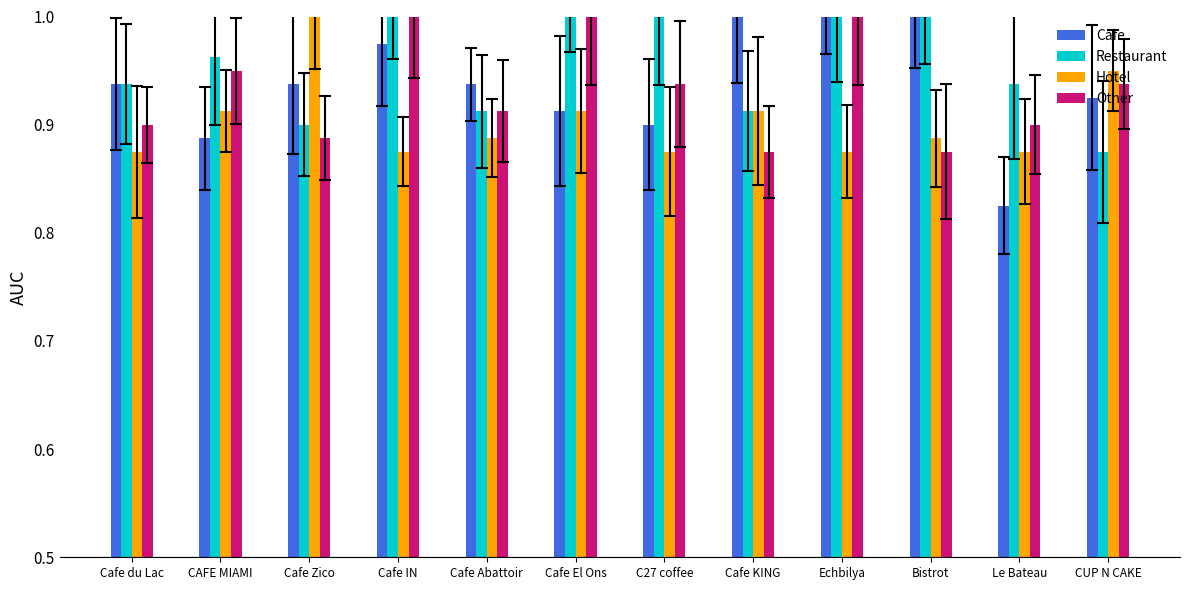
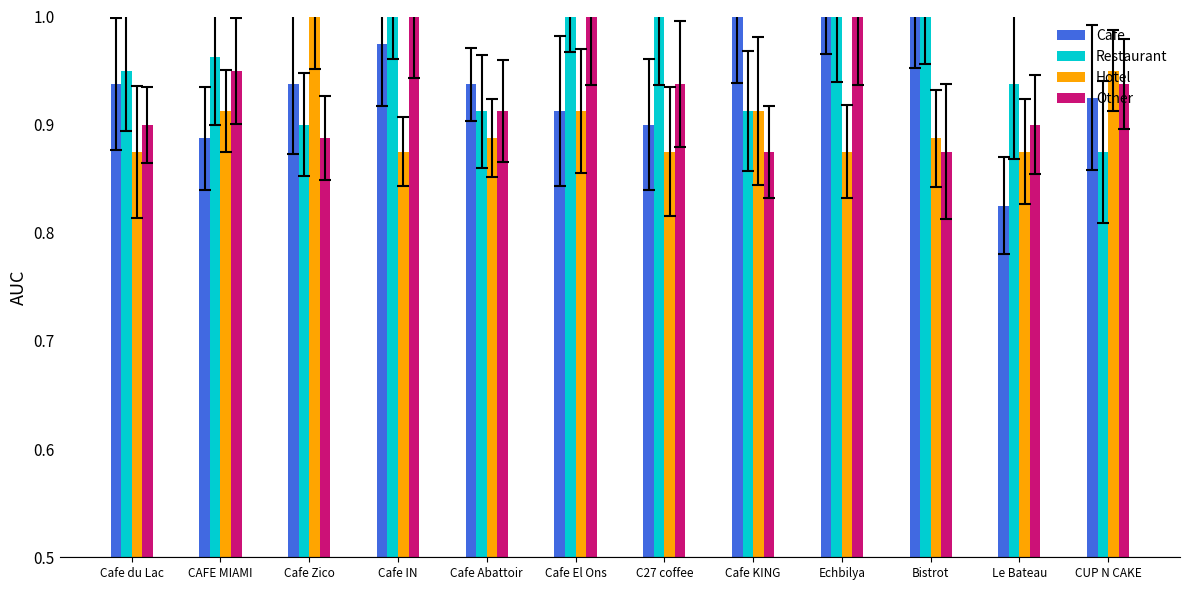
  {
    "Restaurant": {
-     "Cafe du Lac": 0.938,
+     "Cafe du Lac": 0.950,
      "CAFE MIAMI": 0.963,
      "Cafe Zico": 0.900,
      "Cafe IN": 1.000,
      "Cafe Abattoir": 0.913,
      "Cafe El Ons": 1.000,
      "C27 coffee": 1.000,
      "Cafe KING": 0.913,
      "Echbilya": 1.000,
      "Bistrot": 1.000,
      "Le Bateau": 0.938,
      "CUP N CAKE": 0.875
    },
    "Hotel": {
      "Cafe du Lac": 0.875,
      "CAFE MIAMI": 0.913,
      "Cafe Zico": 1.000,
      "Cafe IN": 0.875,
      "Cafe Abattoir": 0.888,
      "Cafe El Ons": 0.913,
      "C27 coffee": 0.875,
      "Cafe KING": 0.913,
      "Echbilya": 0.875,
      "Bistrot": 0.888,
      "Le Bateau": 0.875,
      "CUP N CAKE": 0.950
    },
    "Other": {
      "Cafe du Lac": 0.900,
      "CAFE MIAMI": 0.950,
      "Cafe Zico": 0.888,
      "Cafe IN": 1.000,
      "Cafe Abattoir": 0.913,
      "Cafe El Ons": 1.000,
      "C27 coffee": 0.938,
      "Cafe KING": 0.875,
      "Echbilya": 1.000,
      "Bistrot": 0.875,
      "Le Bateau": 0.900,
      "CUP N CAKE": 0.938
    }
  }
